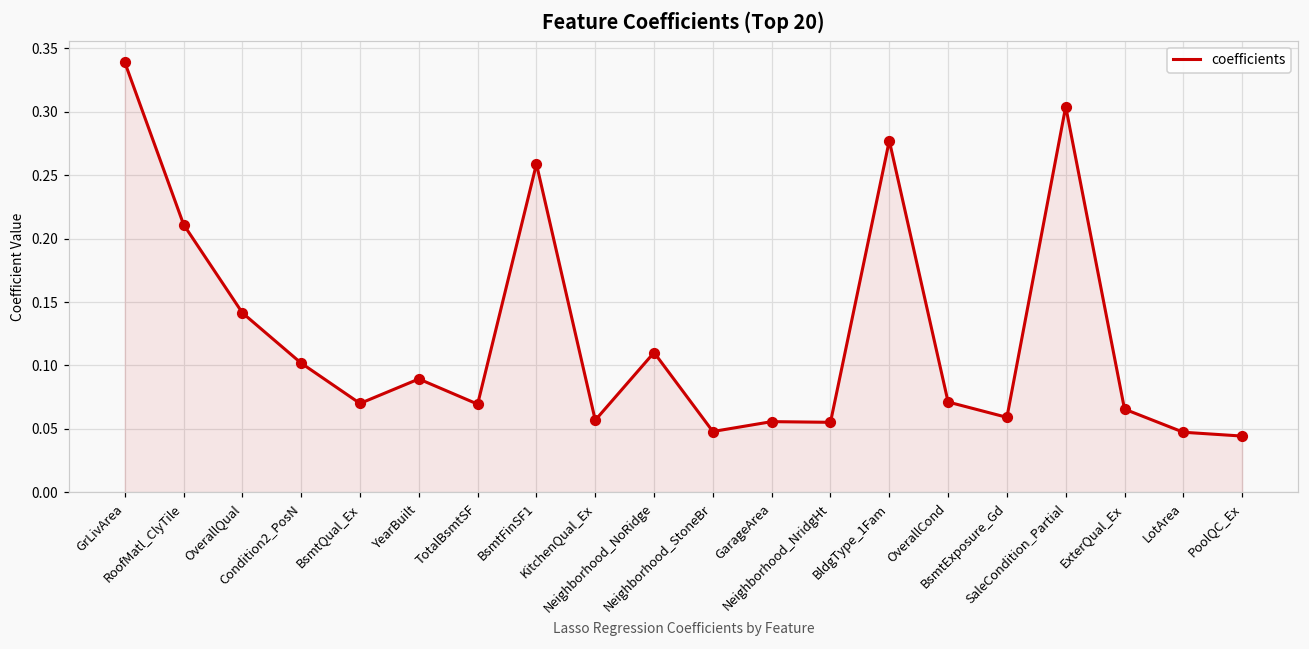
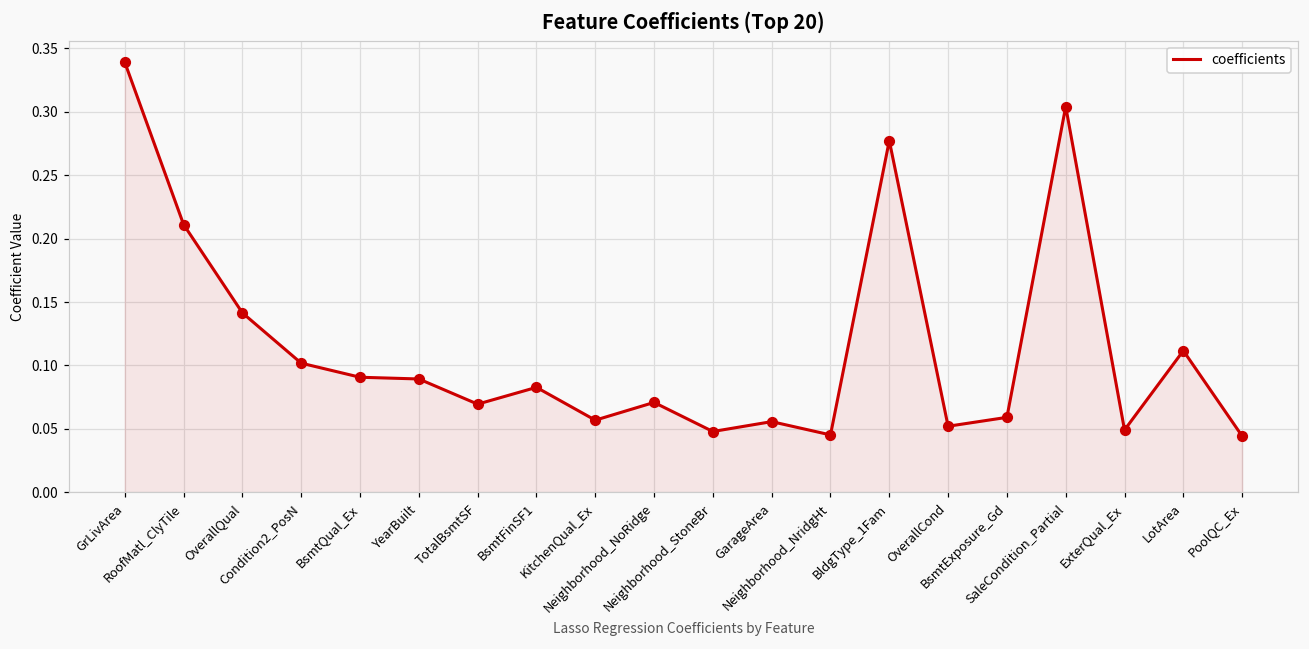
  {
    "GrLivArea": 0.339,
    "RoofMatl_ClyTile": 0.211,
    "OverallQual": 0.141,
    "Condition2_PosN": 0.102,
-   "BsmtQual_Ex": 0.070,
+   "BsmtQual_Ex": 0.091,
    "YearBuilt": 0.089,
    "TotalBsmtSF": 0.069,
-   "BsmtFinSF1": 0.259,
+   "BsmtFinSF1": 0.083,
    "KitchenQual_Ex": 0.057,
-   "Neighborhood_NoRidge": 0.110,
+   "Neighborhood_NoRidge": 0.071,
    "Neighborhood_StoneBr": 0.048,
    "GarageArea": 0.056,
-   "Neighborhood_NridgHt": 0.055,
+   "Neighborhood_NridgHt": 0.045,
    "BldgType_1Fam": 0.277,
-   "OverallCond": 0.071,
+   "OverallCond": 0.052,
    "BsmtExposure_Gd": 0.059,
    "SaleCondition_Partial": 0.304,
-   "ExterQual_Ex": 0.066,
-   "LotArea": 0.047,
+   "ExterQual_Ex": 0.049,
+   "LotArea": 0.112,
    "PoolQC_Ex": 0.044
  }
